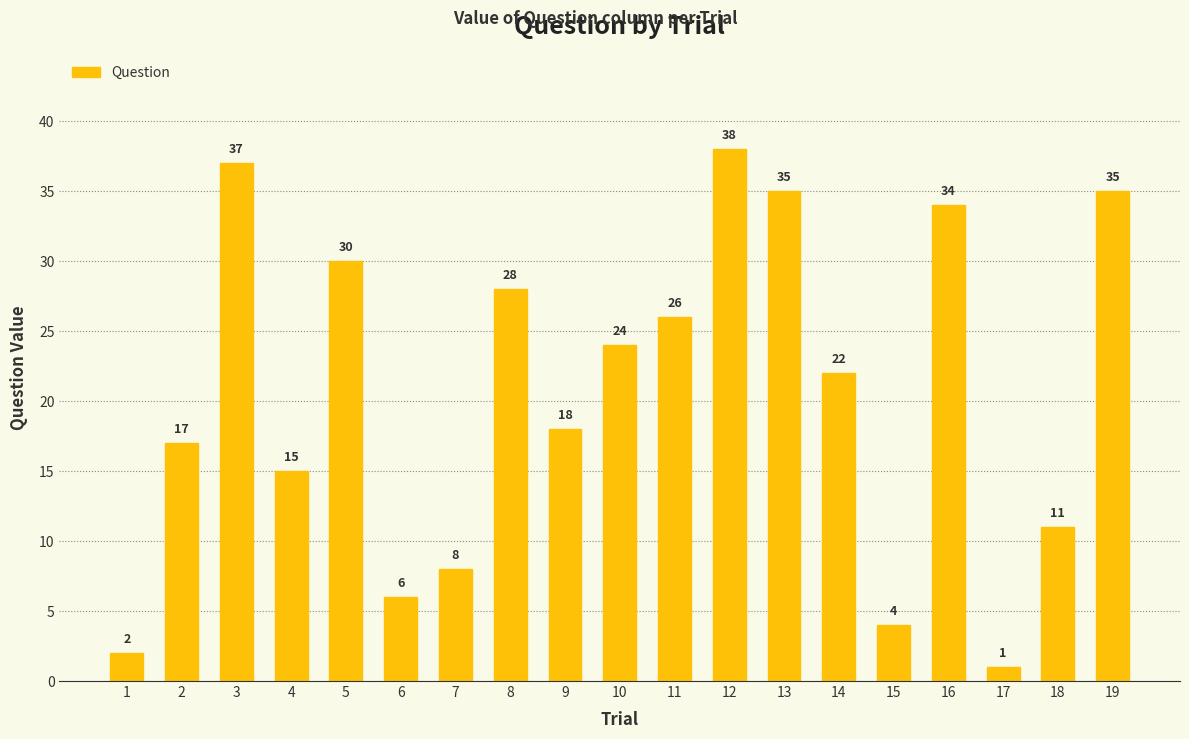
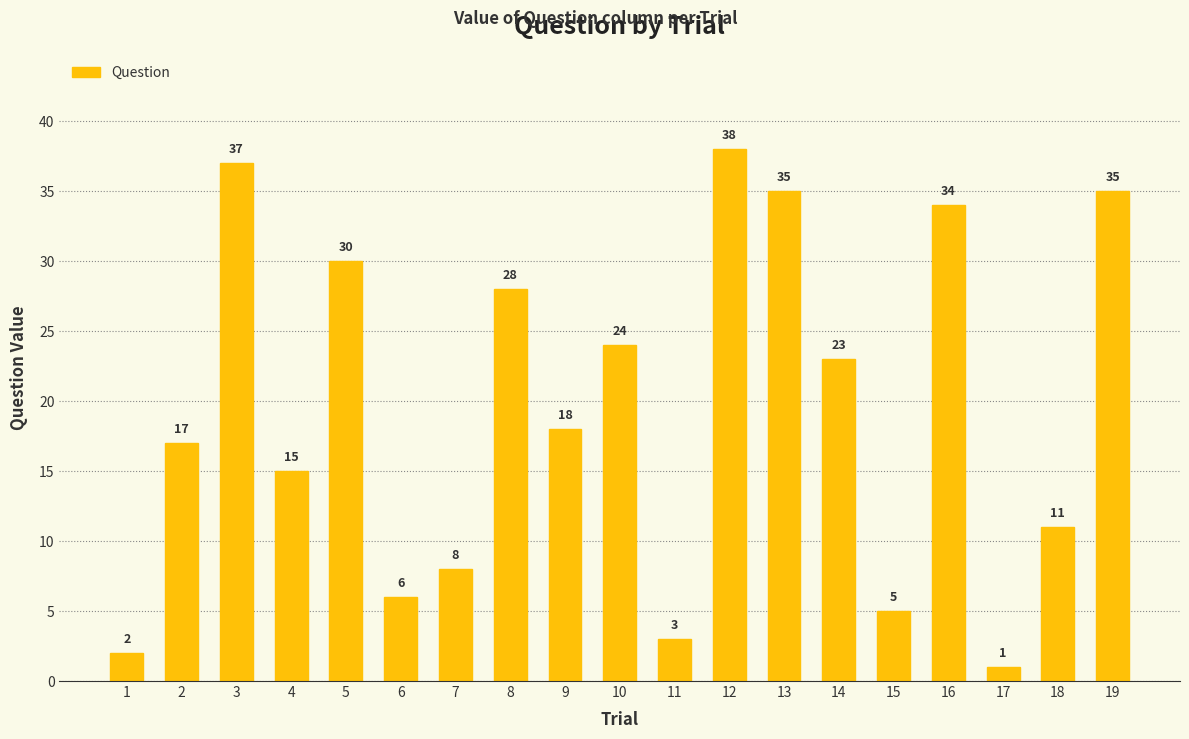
  {
    "1": 2,
    "2": 17,
    "3": 37,
    "4": 15,
    "5": 30,
    "6": 6,
    "7": 8,
    "8": 28,
    "9": 18,
    "10": 24,
-   "11": 26,
+   "11": 3,
    "12": 38,
    "13": 35,
-   "14": 22,
-   "15": 4,
+   "14": 23,
+   "15": 5,
    "16": 34,
    "17": 1,
    "18": 11,
    "19": 35
  }
